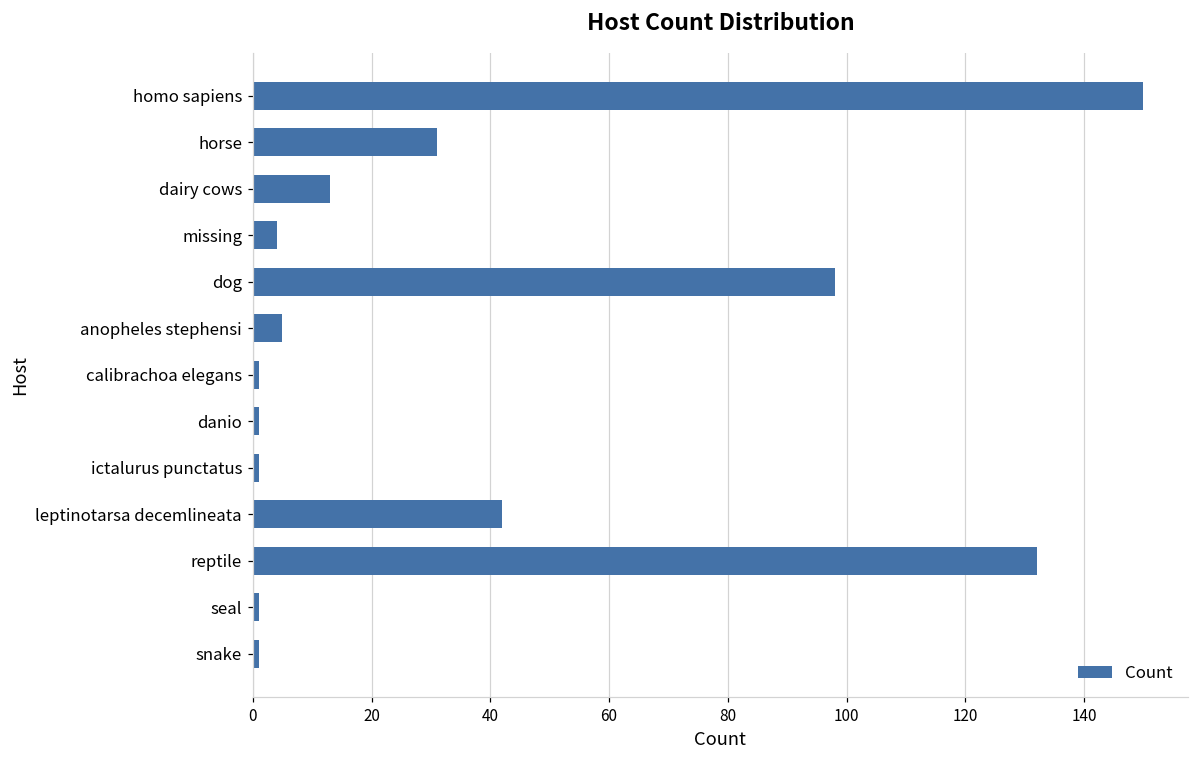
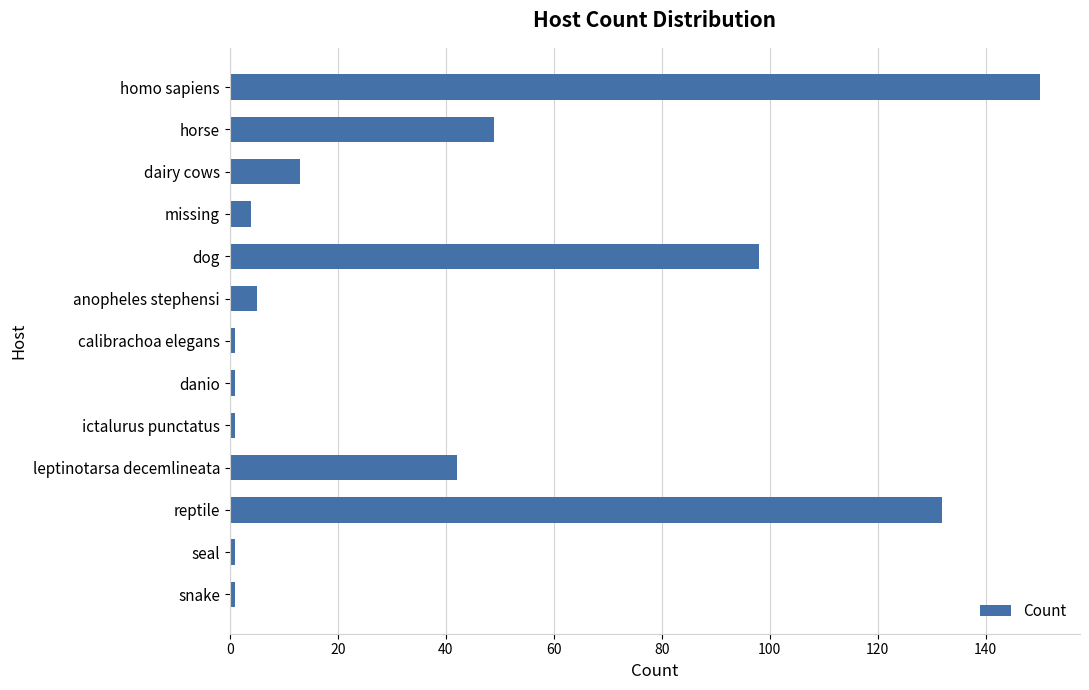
  {
    "homo sapiens": 150,
-   "horse": 31,
+   "horse": 49,
    "dairy cows": 13,
    "missing": 4,
    "dog": 98,
    "anopheles stephensi": 5,
    "calibrachoa elegans": 1,
    "danio": 1,
    "ictalurus punctatus": 1,
    "leptinotarsa decemlineata": 42,
    "reptile": 132,
    "seal": 1,
    "snake": 1
  }
